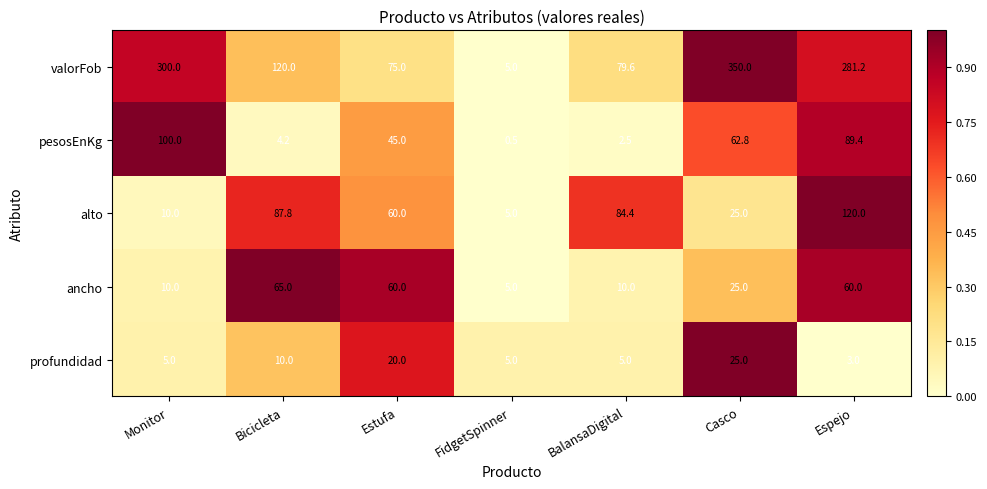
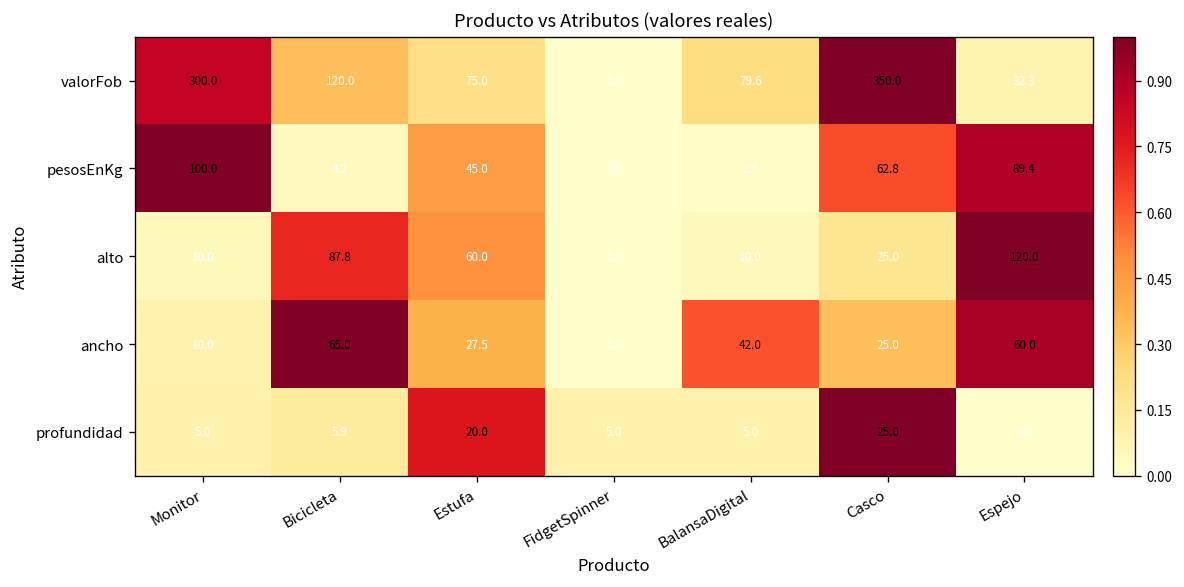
  {
    "valorFob": {
      "Monitor": 300.0,
      "Bicicleta": 120.0,
      "Estufa": 75.0,
      "FidgetSpinner": 5.0,
      "BalansaDigital": 79.6,
      "Casco": 350.0,
-     "Espejo": 281.2
+     "Espejo": 32.3
    },
    "pesosEnKg": {
      "Monitor": 100.0,
      "Bicicleta": 4.2,
      "Estufa": 45.0,
      "FidgetSpinner": 0.5,
      "BalansaDigital": 2.5,
      "Casco": 62.8,
      "Espejo": 89.4
    },
    "alto": {
      "Monitor": 10.0,
      "Bicicleta": 87.8,
      "Estufa": 60.0,
      "FidgetSpinner": 5.0,
-     "BalansaDigital": 84.4,
+     "BalansaDigital": 10.0,
      "Casco": 25.0,
      "Espejo": 120.0
    },
    "ancho": {
      "Monitor": 10.0,
      "Bicicleta": 65.0,
-     "Estufa": 60.0,
+     "Estufa": 27.5,
      "FidgetSpinner": 5.0,
-     "BalansaDigital": 10.0,
+     "BalansaDigital": 42.0,
      "Casco": 25.0,
      "Espejo": 60.0
    },
    "profundidad": {
      "Monitor": 5.0,
-     "Bicicleta": 10.0,
+     "Bicicleta": 5.9,
      "Estufa": 20.0,
      "FidgetSpinner": 5.0,
      "BalansaDigital": 5.0,
      "Casco": 25.0,
      "Espejo": 3.0
    }
  }
